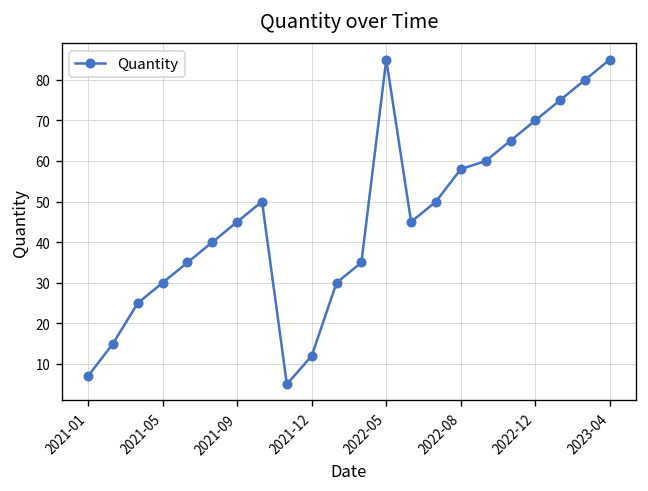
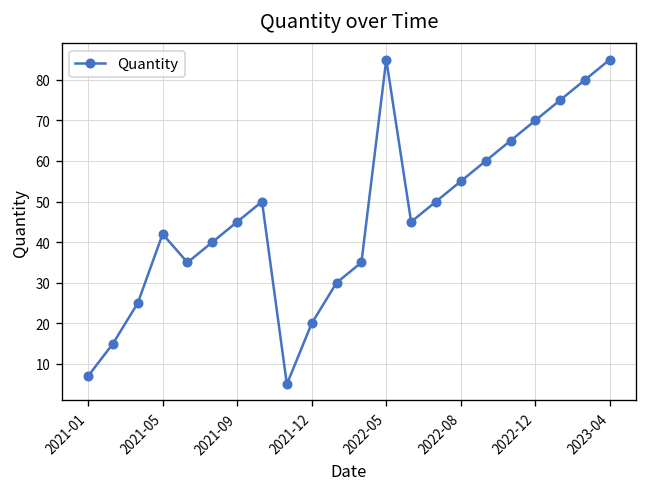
  {
    "2021-01": 7,
-   "2021-05": 30,
+   "2021-05": 42,
    "2021-09": 45,
-   "2021-12": 12,
+   "2021-12": 20,
    "2022-05": 85,
-   "2022-08": 58,
+   "2022-08": 55,
    "2022-12": 70,
    "2023-04": 85
  }
